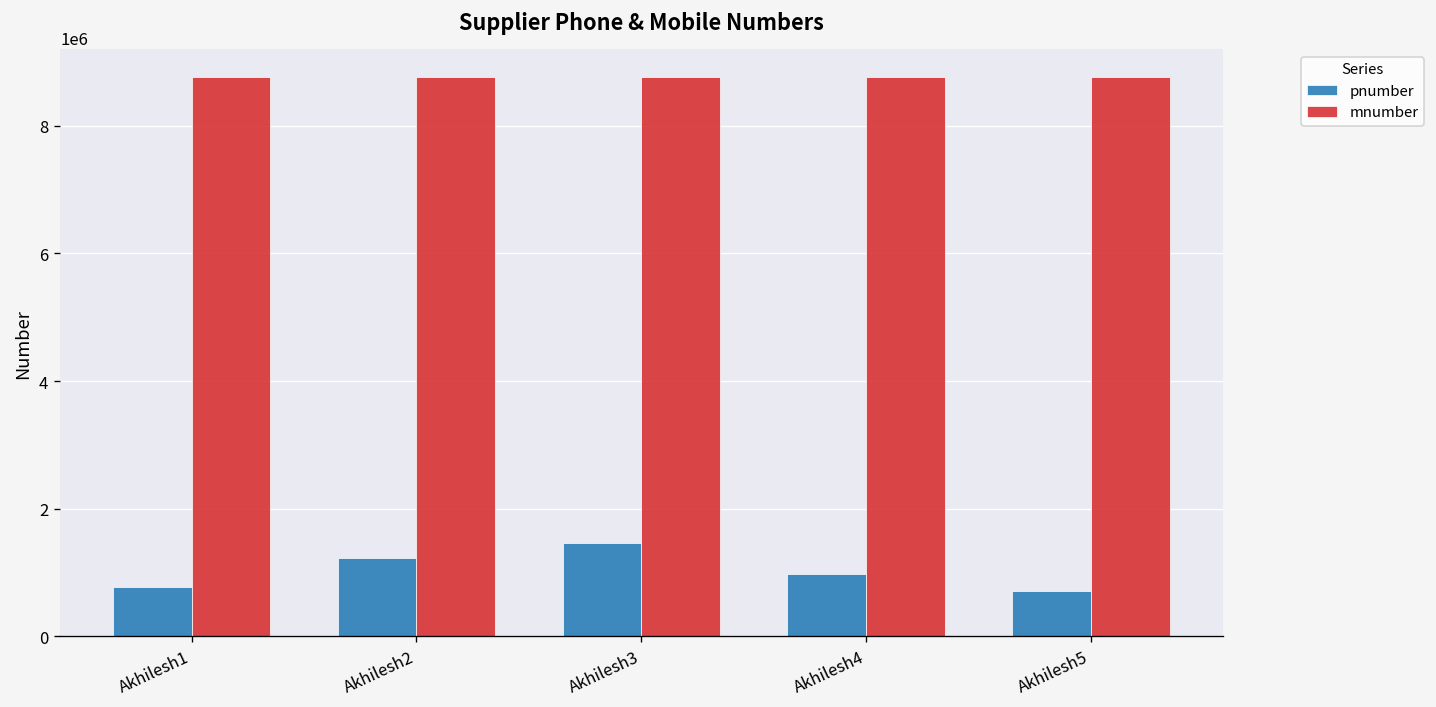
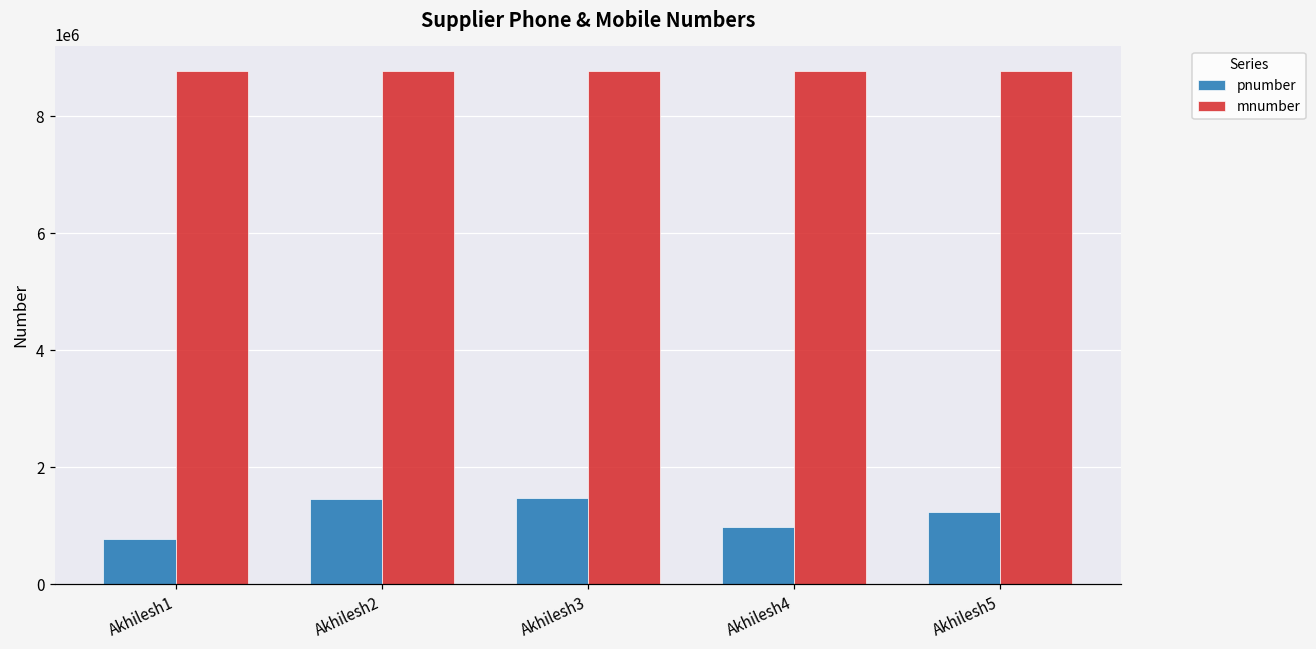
  {
    "pnumber": {
      "Akhilesh1": 800000,
-     "Akhilesh2": 1200000,
+     "Akhilesh2": 1500000,
      "Akhilesh3": 1500000,
      "Akhilesh4": 1000000,
-     "Akhilesh5": 700000
+     "Akhilesh5": 1200000
    },
    "mnumber": {
      "Akhilesh1": 8800000,
      "Akhilesh2": 8800000,
      "Akhilesh3": 8800000,
      "Akhilesh4": 8800000,
      "Akhilesh5": 8800000
    }
  }
